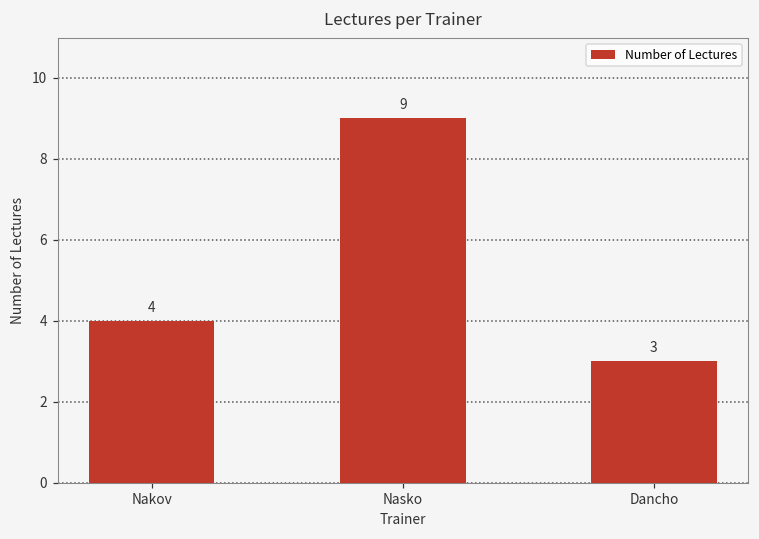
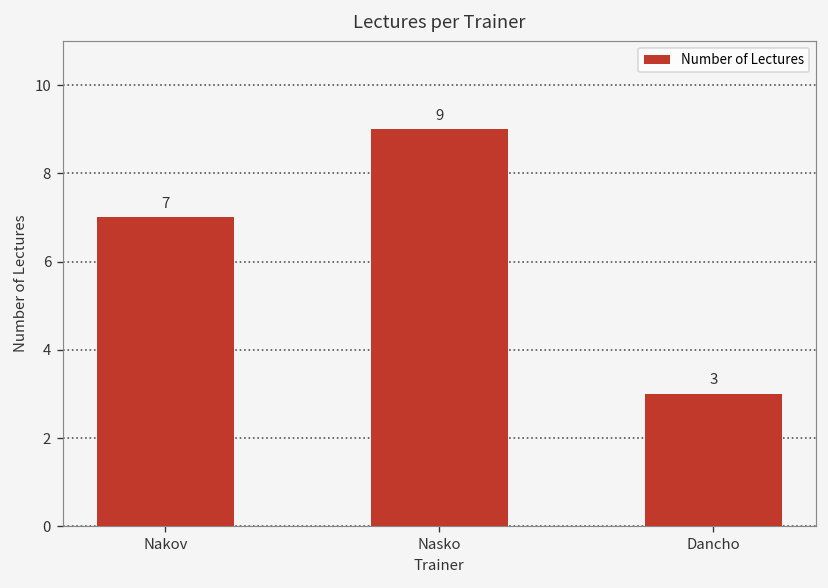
  {
-   "Nakov": 4,
+   "Nakov": 7,
    "Nasko": 9,
    "Dancho": 3
  }
